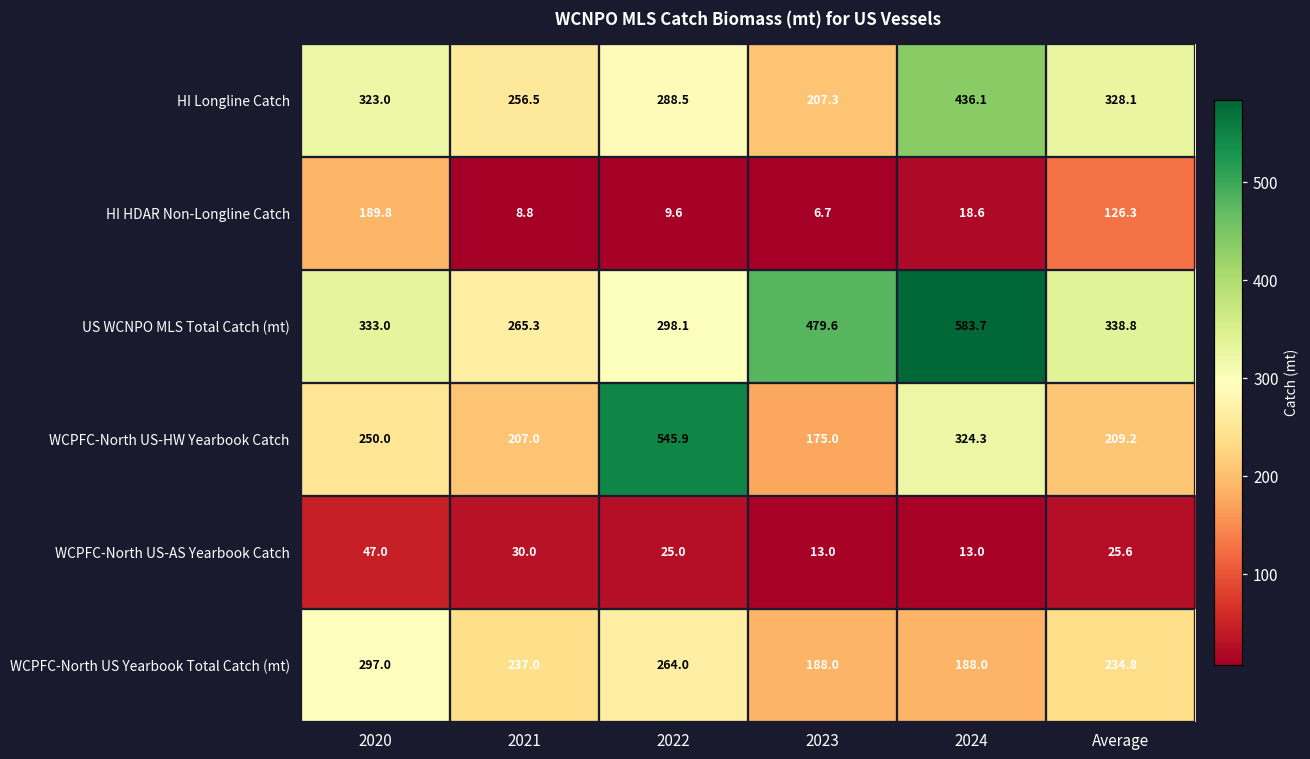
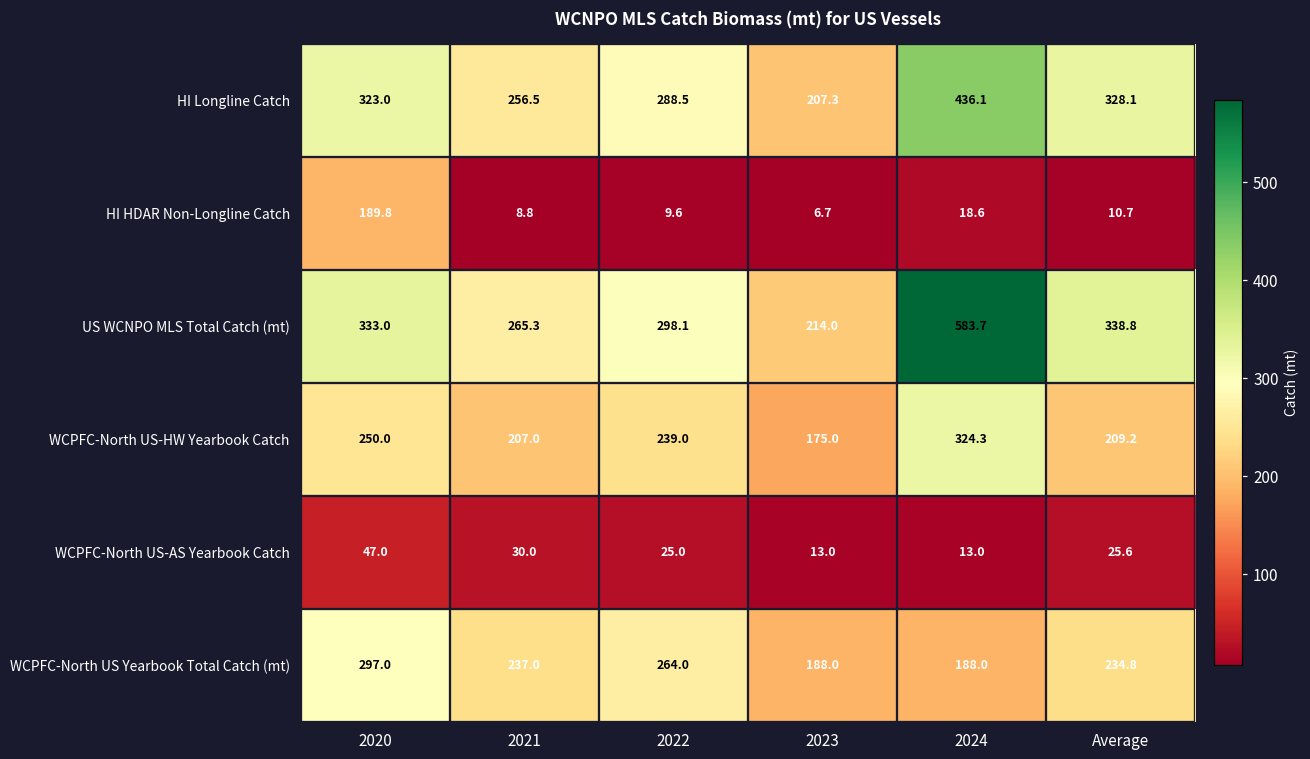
  {
    "HI Longline Catch": {
      "2020": 323.0,
      "2021": 256.5,
      "2022": 288.5,
      "2023": 207.3,
      "2024": 436.1,
      "Average": 328.1
    },
    "HI HDAR Non-Longline Catch": {
      "2020": 189.8,
      "2021": 8.8,
      "2022": 9.6,
      "2023": 6.7,
      "2024": 18.6,
-     "Average": 126.3
+     "Average": 10.7
    },
    "US WCNPO MLS Total Catch (mt)": {
      "2020": 333.0,
      "2021": 265.3,
      "2022": 298.1,
-     "2023": 479.6,
+     "2023": 214.0,
      "2024": 583.7,
      "Average": 338.8
    },
    "WCPFC-North US-HW Yearbook Catch": {
      "2020": 250.0,
      "2021": 207.0,
-     "2022": 545.9,
+     "2022": 239.0,
      "2023": 175.0,
      "2024": 324.3,
      "Average": 209.2
    },
    "WCPFC-North US-AS Yearbook Catch": {
      "2020": 47.0,
      "2021": 30.0,
      "2022": 25.0,
      "2023": 13.0,
      "2024": 13.0,
      "Average": 25.6
    },
    "WCPFC-North US Yearbook Total Catch (mt)": {
      "2020": 297.0,
      "2021": 237.0,
      "2022": 264.0,
      "2023": 188.0,
      "2024": 188.0,
      "Average": 234.8
    }
  }
